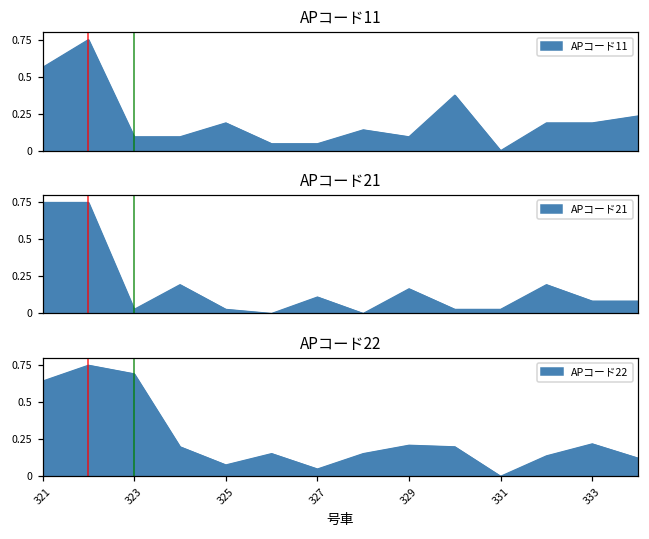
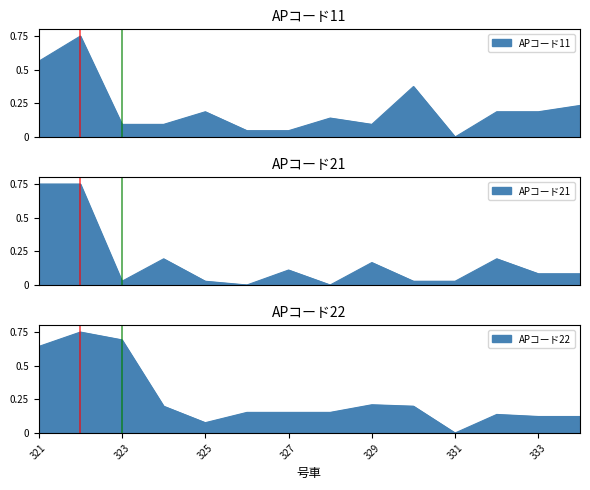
  {
    "APコード22": {
      "321": 0.64,
      "323": 0.69,
      "325": 0.08,
-     "327": 0.05,
+     "327": 0.15,
      "329": 0.21,
      "331": 0.00,
-     "333": 0.22
+     "333": 0.12
    }
  }
